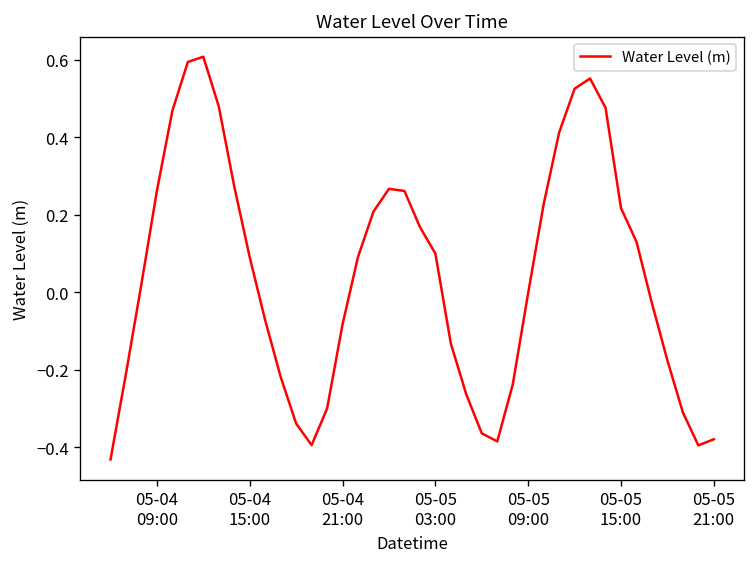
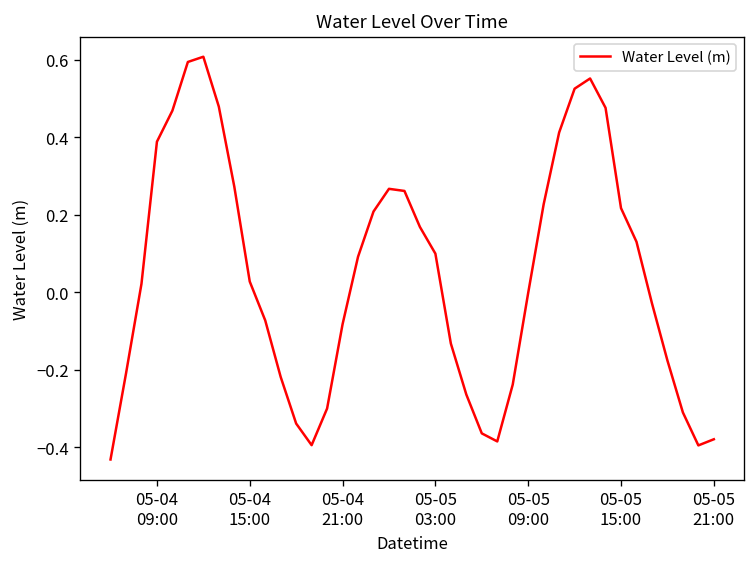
  {
-   "05-04 09:00": 0.26,
-   "05-04 15:00": 0.09,
+   "05-04 09:00": 0.39,
+   "05-04 15:00": 0.03,
    "05-04 21:00": -0.08,
    "05-05 03:00": 0.10,
    "05-05 09:00": 0.00,
    "05-05 15:00": 0.22,
    "05-05 21:00": -0.38
  }
